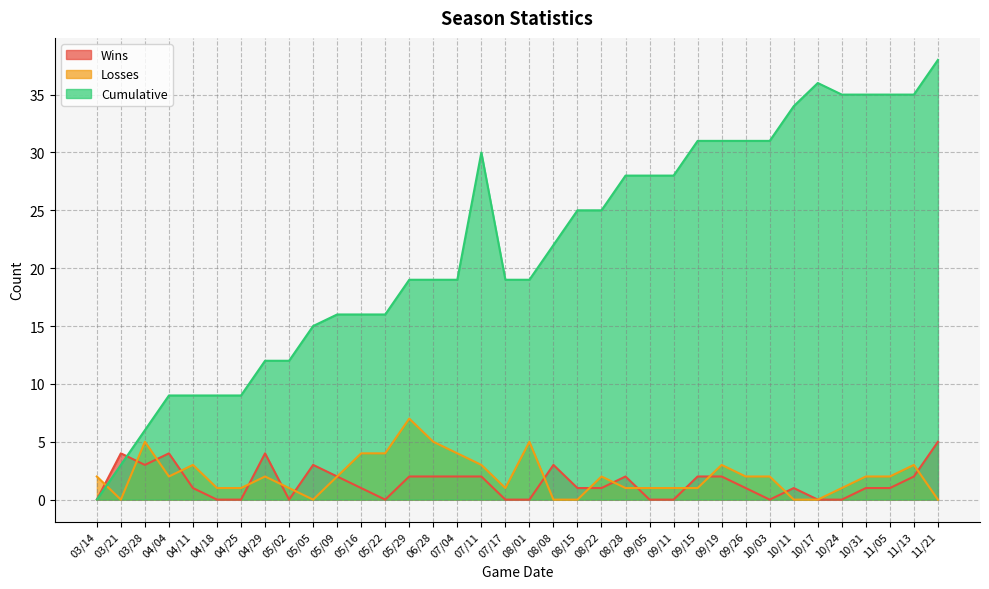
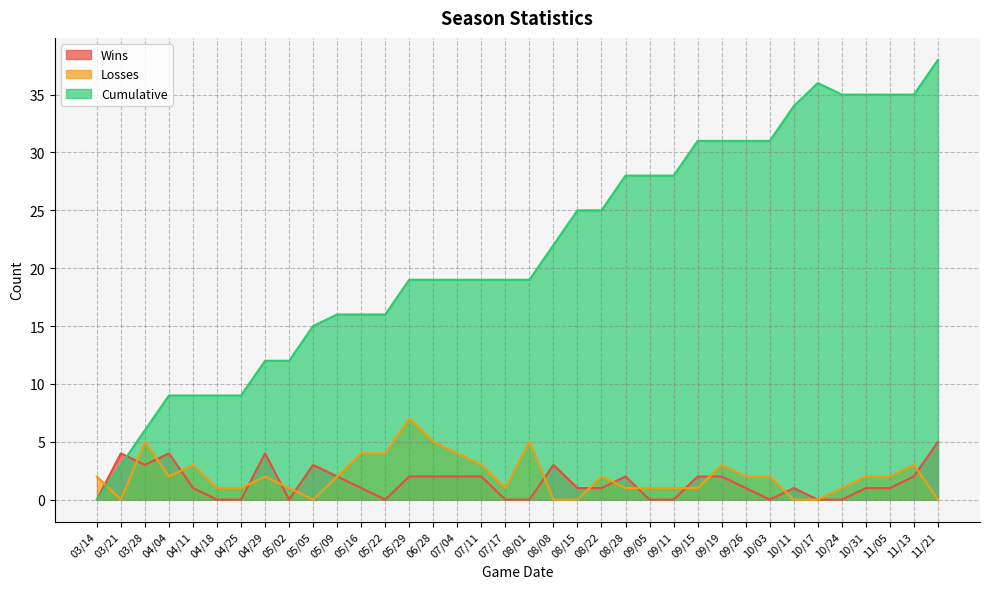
  {
    "Wins": {
      "03/21": 4,
      "03/28": 3,
      "04/04": 4,
      "04/11": 1,
      "04/18": 0,
      "04/25": 0,
      "04/29": 4,
      "05/02": 0,
      "05/05": 3,
      "05/16": 1,
      "05/22": 0,
      "05/29": 2,
      "06/28": 2,
      "07/04": 2,
      "07/11": 2,
      "07/17": 0,
      "08/01": 0,
      "08/08": 3,
      "08/15": 1,
      "08/22": 1,
      "08/28": 2,
      "09/05": 0,
      "09/11": 0,
      "09/15": 2,
      "09/19": 2,
      "09/26": 1,
      "10/03": 0,
      "10/11": 1,
      "10/24": 0,
      "10/31": 1,
      "11/05": 1,
      "11/13": 2,
      "11/21": 5
    },
    "Losses": {
      "03/14": 2,
      "03/21": 0,
      "03/28": 5,
      "04/04": 2,
      "04/11": 3,
      "04/18": 1,
      "04/25": 1,
      "04/29": 2,
      "05/02": 1,
      "05/05": 0,
      "05/16": 4,
      "05/22": 4,
      "05/29": 7,
      "06/28": 5,
      "07/04": 4,
      "07/11": 3,
      "07/17": 1,
      "08/01": 5,
      "08/08": 0,
      "08/15": 0,
      "08/22": 2,
      "08/28": 1,
      "09/05": 1,
      "09/11": 1,
      "09/15": 1,
      "09/19": 3,
      "09/26": 2,
      "10/03": 2,
      "10/11": 0,
      "10/24": 1,
      "10/31": 2,
      "11/05": 2,
      "11/13": 3,
      "11/21": 0
    },
    "Cumulative": {
      "03/21": 3,
      "03/28": 6,
      "04/04": 9,
      "04/11": 9,
      "04/18": 9,
      "04/25": 9,
      "04/29": 12,
      "05/02": 12,
      "05/05": 15,
      "05/09": 16,
      "05/16": 16,
      "05/22": 16,
      "05/29": 19,
      "06/28": 19,
      "07/04": 19,
-     "07/11": 30,
+     "07/11": 19,
      "07/17": 19,
      "08/01": 19,
      "08/08": 22,
      "08/15": 25,
      "08/22": 25,
      "08/28": 28,
      "09/05": 28,
      "09/11": 28,
      "09/15": 31,
      "09/19": 31,
      "09/26": 31,
      "10/03": 31,
      "10/11": 34,
      "10/17": 36,
      "10/24": 35,
      "10/31": 35,
      "11/05": 35,
      "11/13": 35,
      "11/21": 38
    }
  }
